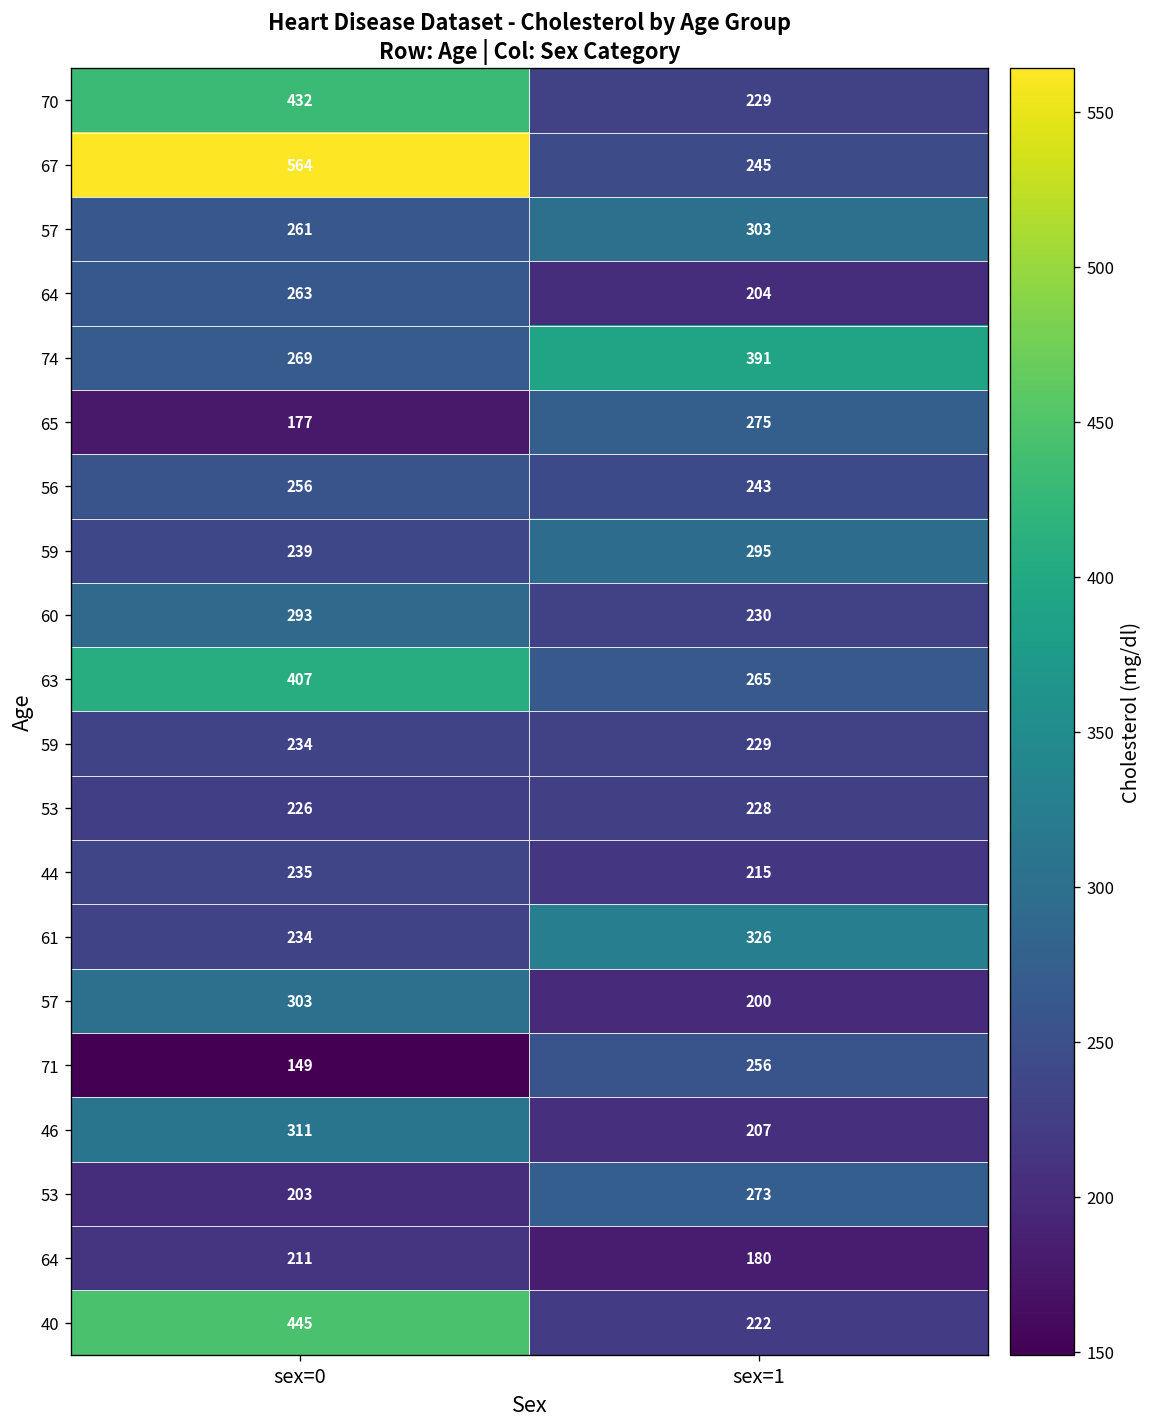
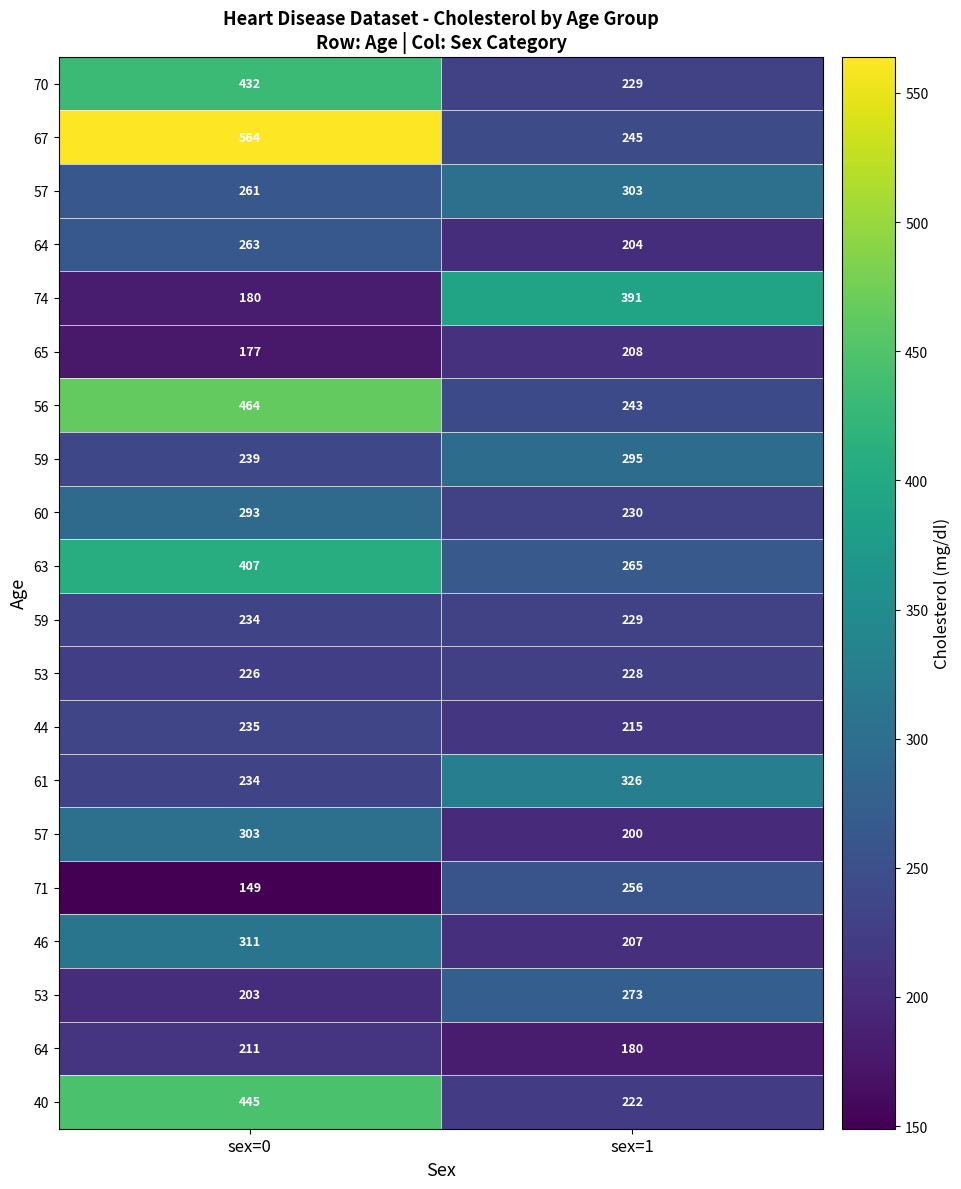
  {
    "70": {
      "sex=0": 432,
      "sex=1": 229
    },
    "67": {
      "sex=0": 564,
      "sex=1": 245
    },
    "74": {
-     "sex=0": 269,
+     "sex=0": 180,
      "sex=1": 391
    },
    "65": {
      "sex=0": 177,
-     "sex=1": 275
+     "sex=1": 208
    },
    "56": {
-     "sex=0": 256,
+     "sex=0": 464,
      "sex=1": 243
    },
    "60": {
      "sex=0": 293,
      "sex=1": 230
    },
    "63": {
      "sex=0": 407,
      "sex=1": 265
    },
    "44": {
      "sex=0": 235,
      "sex=1": 215
    },
    "61": {
      "sex=0": 234,
      "sex=1": 326
    },
    "71": {
      "sex=0": 149,
      "sex=1": 256
    },
    "46": {
      "sex=0": 311,
      "sex=1": 207
    },
    "40": {
      "sex=0": 445,
      "sex=1": 222
    }
  }
